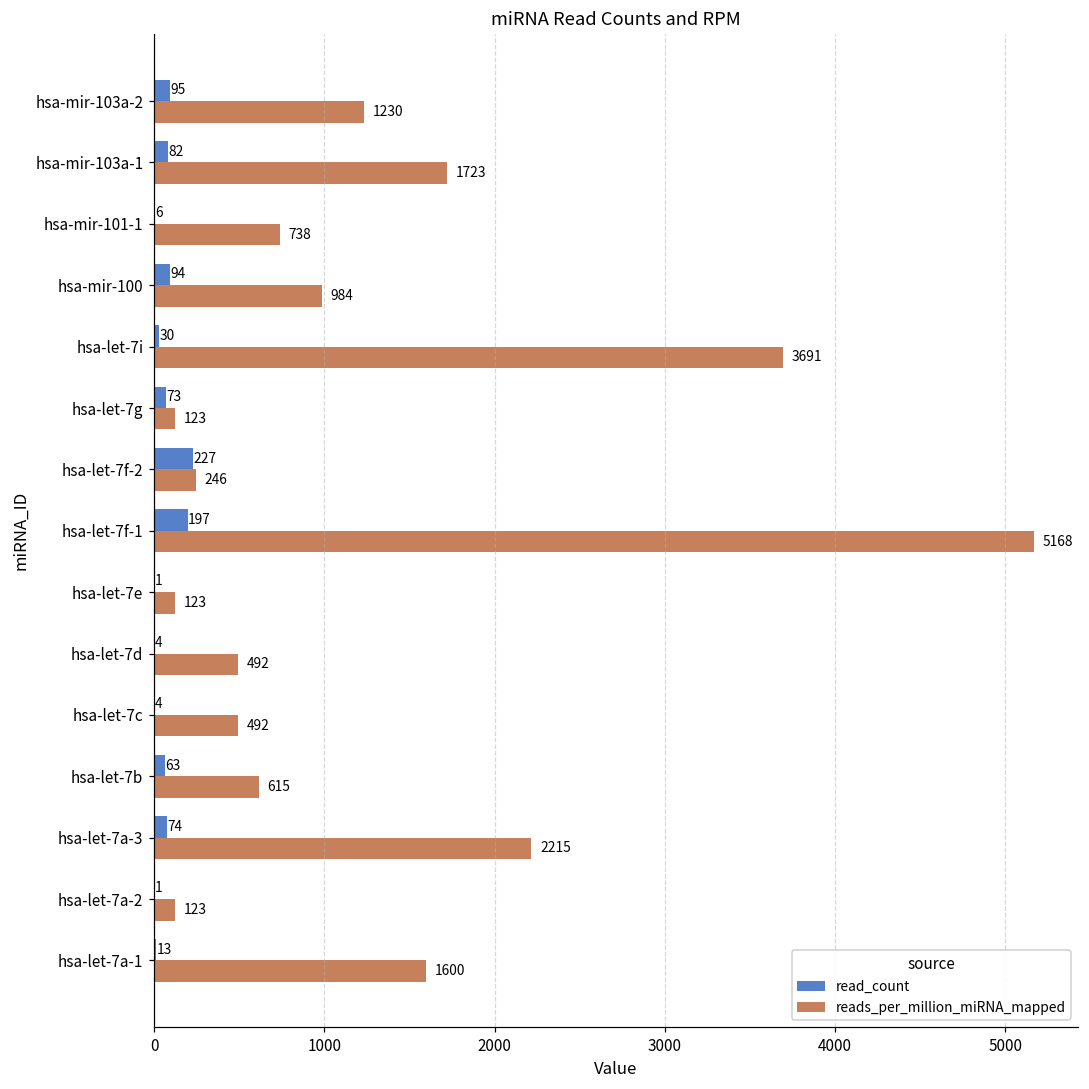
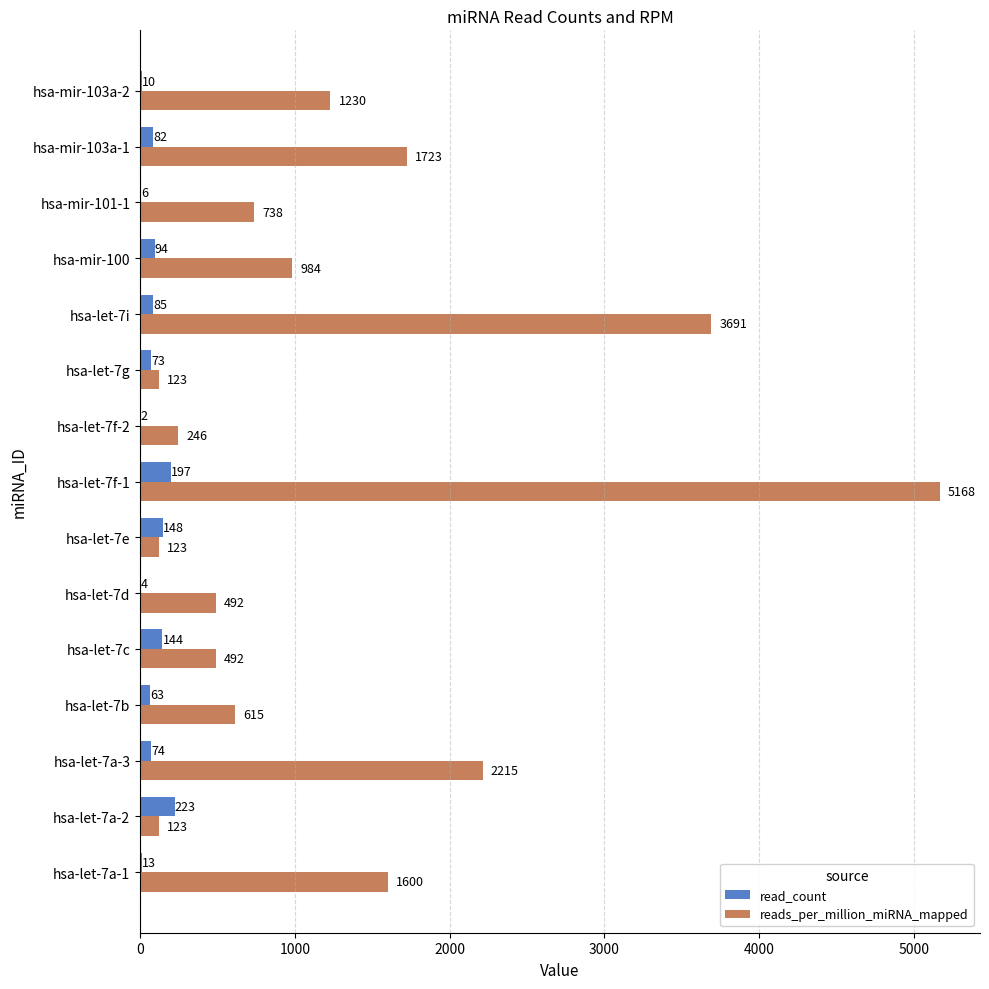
  {
    "read_count": {
-     "hsa-mir-103a-2": 95,
+     "hsa-mir-103a-2": 10,
      "hsa-mir-103a-1": 82,
      "hsa-mir-101-1": 6,
      "hsa-mir-100": 94,
-     "hsa-let-7i": 30,
+     "hsa-let-7i": 85,
      "hsa-let-7g": 73,
-     "hsa-let-7f-2": 227,
+     "hsa-let-7f-2": 2,
      "hsa-let-7f-1": 197,
-     "hsa-let-7e": 1,
+     "hsa-let-7e": 148,
      "hsa-let-7d": 4,
-     "hsa-let-7c": 4,
+     "hsa-let-7c": 144,
      "hsa-let-7b": 63,
      "hsa-let-7a-3": 74,
-     "hsa-let-7a-2": 1,
+     "hsa-let-7a-2": 223,
      "hsa-let-7a-1": 13
    },
    "reads_per_million_miRNA_mapped": {
      "hsa-mir-103a-2": 1230,
      "hsa-mir-103a-1": 1723,
      "hsa-mir-101-1": 738,
      "hsa-mir-100": 984,
      "hsa-let-7i": 3691,
      "hsa-let-7g": 123,
      "hsa-let-7f-2": 246,
      "hsa-let-7f-1": 5168,
      "hsa-let-7e": 123,
      "hsa-let-7d": 492,
      "hsa-let-7c": 492,
      "hsa-let-7b": 615,
      "hsa-let-7a-3": 2215,
      "hsa-let-7a-2": 123,
      "hsa-let-7a-1": 1600
    }
  }
